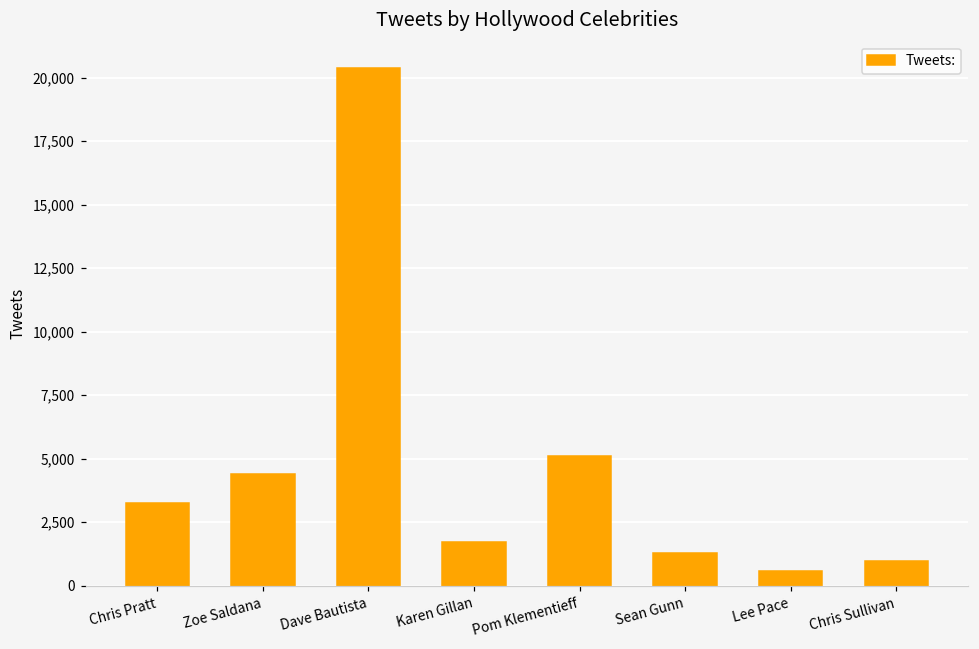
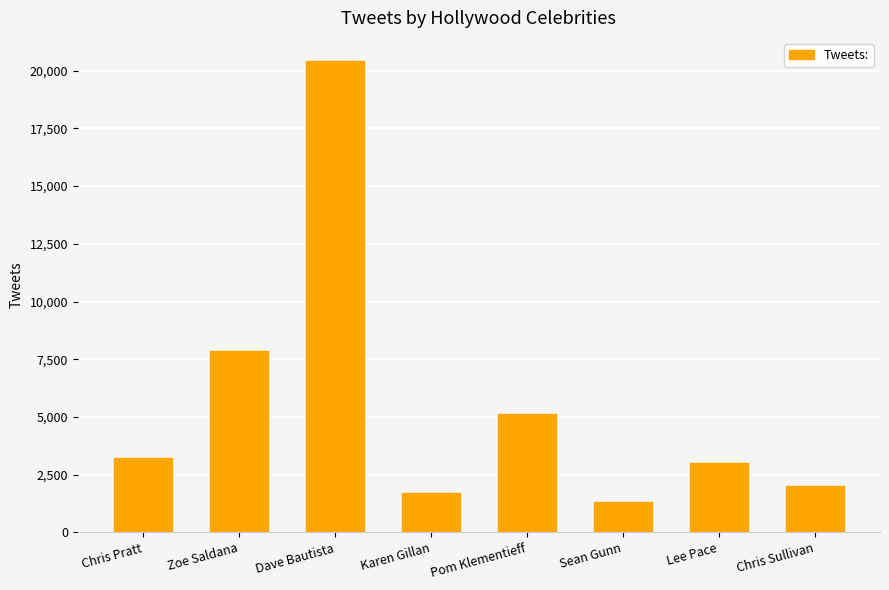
  {
    "Chris Pratt": "3,200",
-   "Zoe Saldana": "4,400",
+   "Zoe Saldana": "7,900",
    "Dave Bautista": "20,400",
    "Karen Gillan": "1,700",
    "Pom Klementieff": "5,100",
    "Sean Gunn": "1,300",
-   "Lee Pace": "600",
-   "Chris Sullivan": "1,000"
+   "Lee Pace": "3,000",
+   "Chris Sullivan": "2,000"
  }
